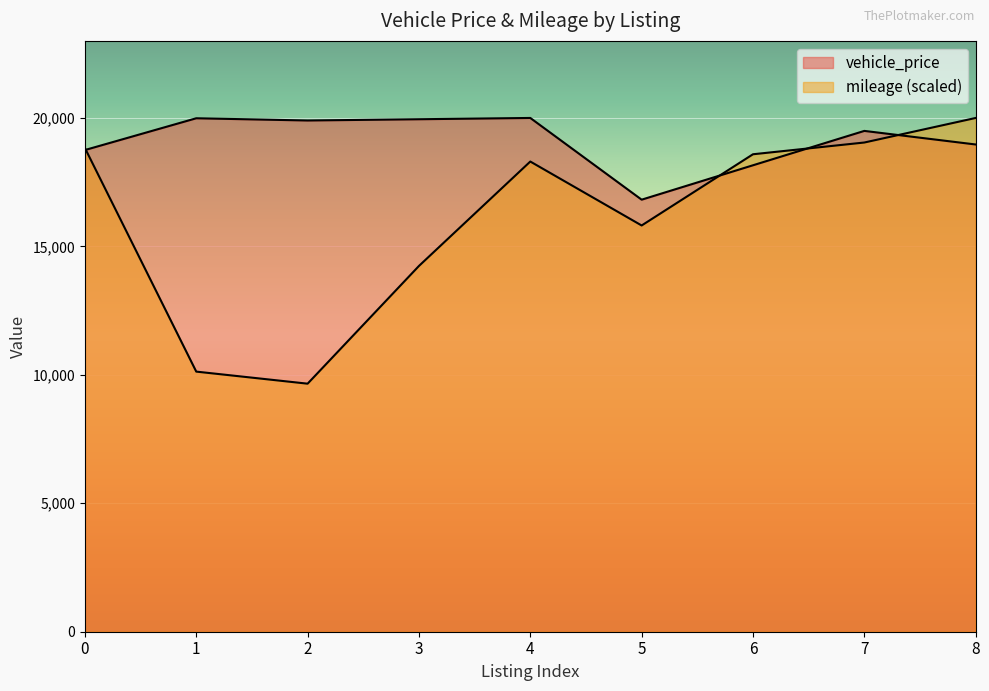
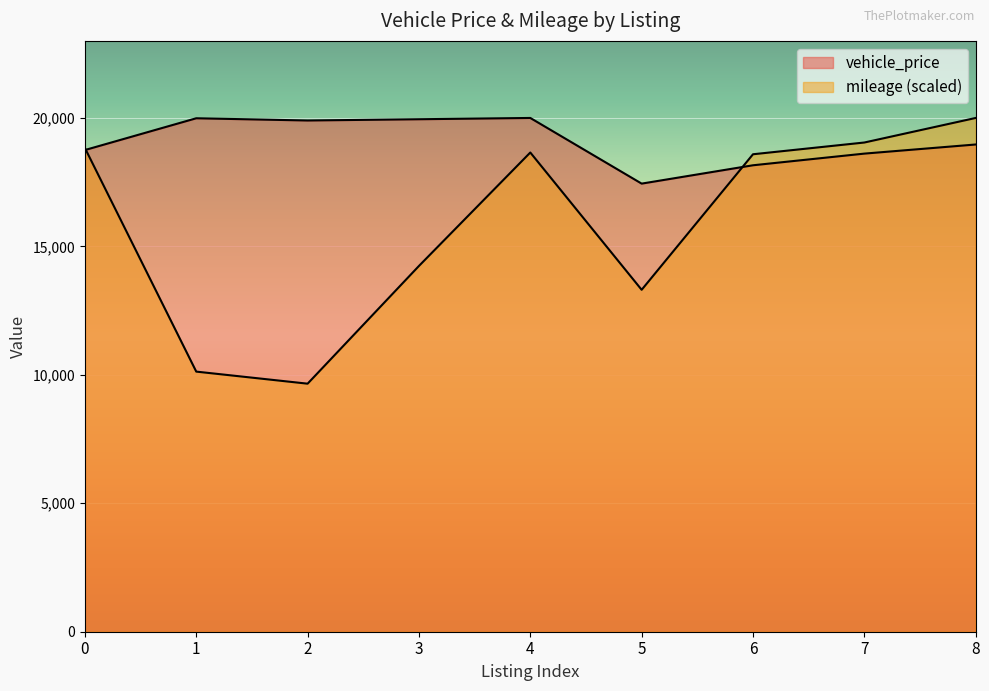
  {
    "vehicle_price": {
      "1": "20,000",
      "2": "19,900",
      "3": "19,900",
      "4": "20,000",
-     "5": "16,800",
+     "5": "17,400",
      "6": "18,200",
-     "7": "19,500",
+     "7": "18,600",
      "8": "19,000"
    },
    "mileage (scaled)": {
      "1": "10,100",
      "2": "9,700",
      "3": "14,200",
-     "4": "18,300",
-     "5": "15,800",
+     "4": "18,700",
+     "5": "13,300",
      "6": "18,600",
      "7": "19,000",
      "8": "20,000"
    }
  }
